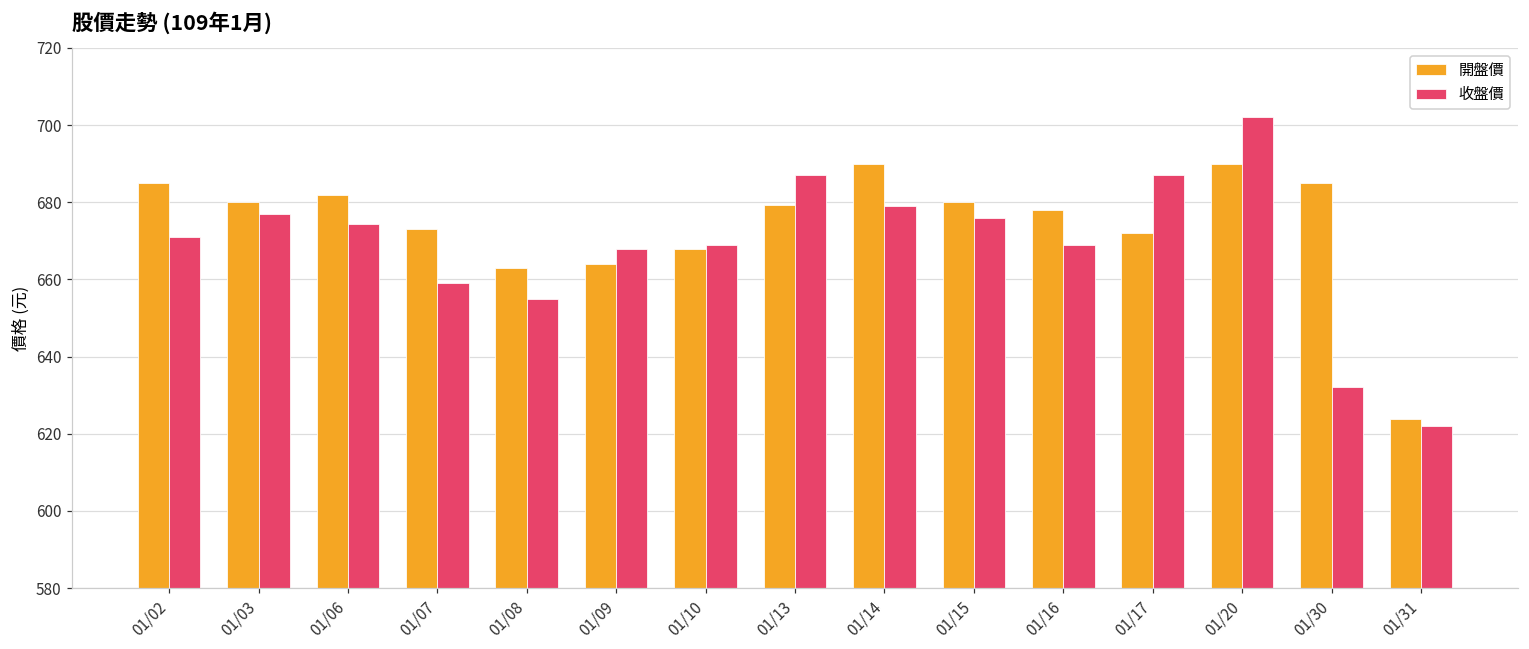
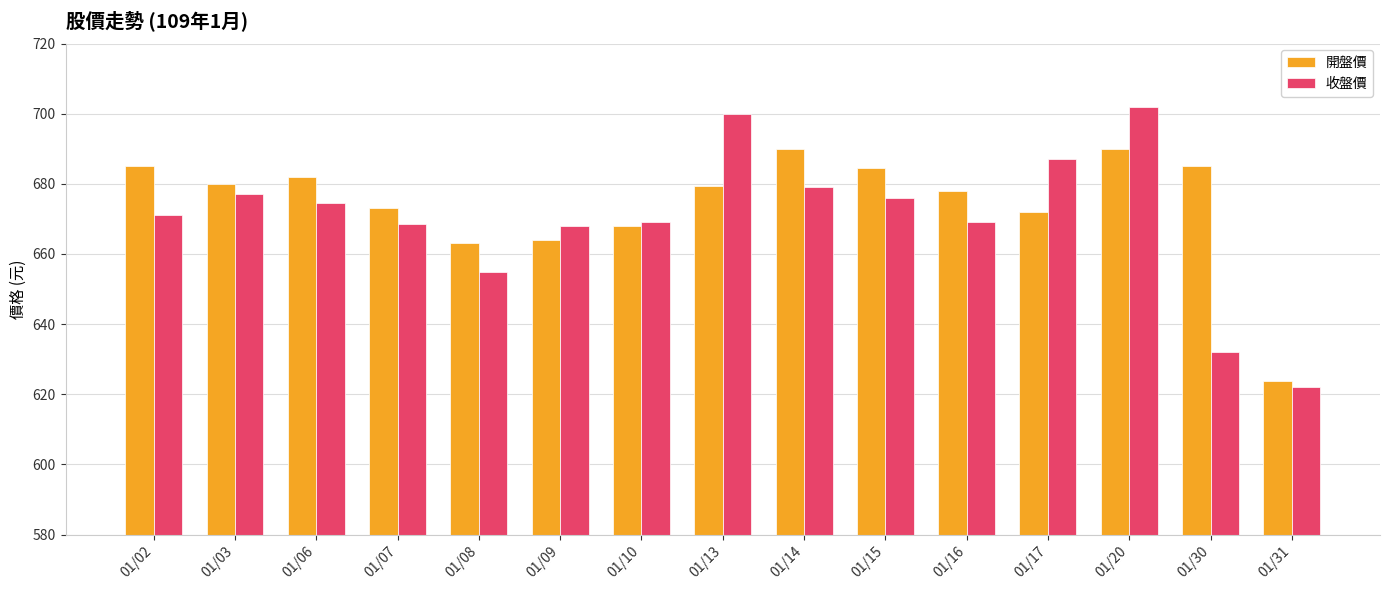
  {
    "開盤價": {
      "01/02": 685,
      "01/03": 680,
      "01/06": 682,
      "01/07": 673,
      "01/08": 663,
      "01/09": 664,
      "01/10": 668,
      "01/13": 679,
      "01/14": 690,
-     "01/15": 680,
+     "01/15": 685,
      "01/16": 678,
      "01/17": 672,
      "01/20": 690,
      "01/30": 685,
      "01/31": 624
    },
    "收盤價": {
      "01/02": 671,
      "01/03": 677,
      "01/06": 674,
-     "01/07": 659,
+     "01/07": 669,
      "01/08": 655,
      "01/09": 668,
      "01/10": 669,
-     "01/13": 687,
+     "01/13": 700,
      "01/14": 679,
      "01/15": 676,
      "01/16": 669,
      "01/17": 687,
      "01/20": 702,
      "01/30": 632,
      "01/31": 622
    }
  }
